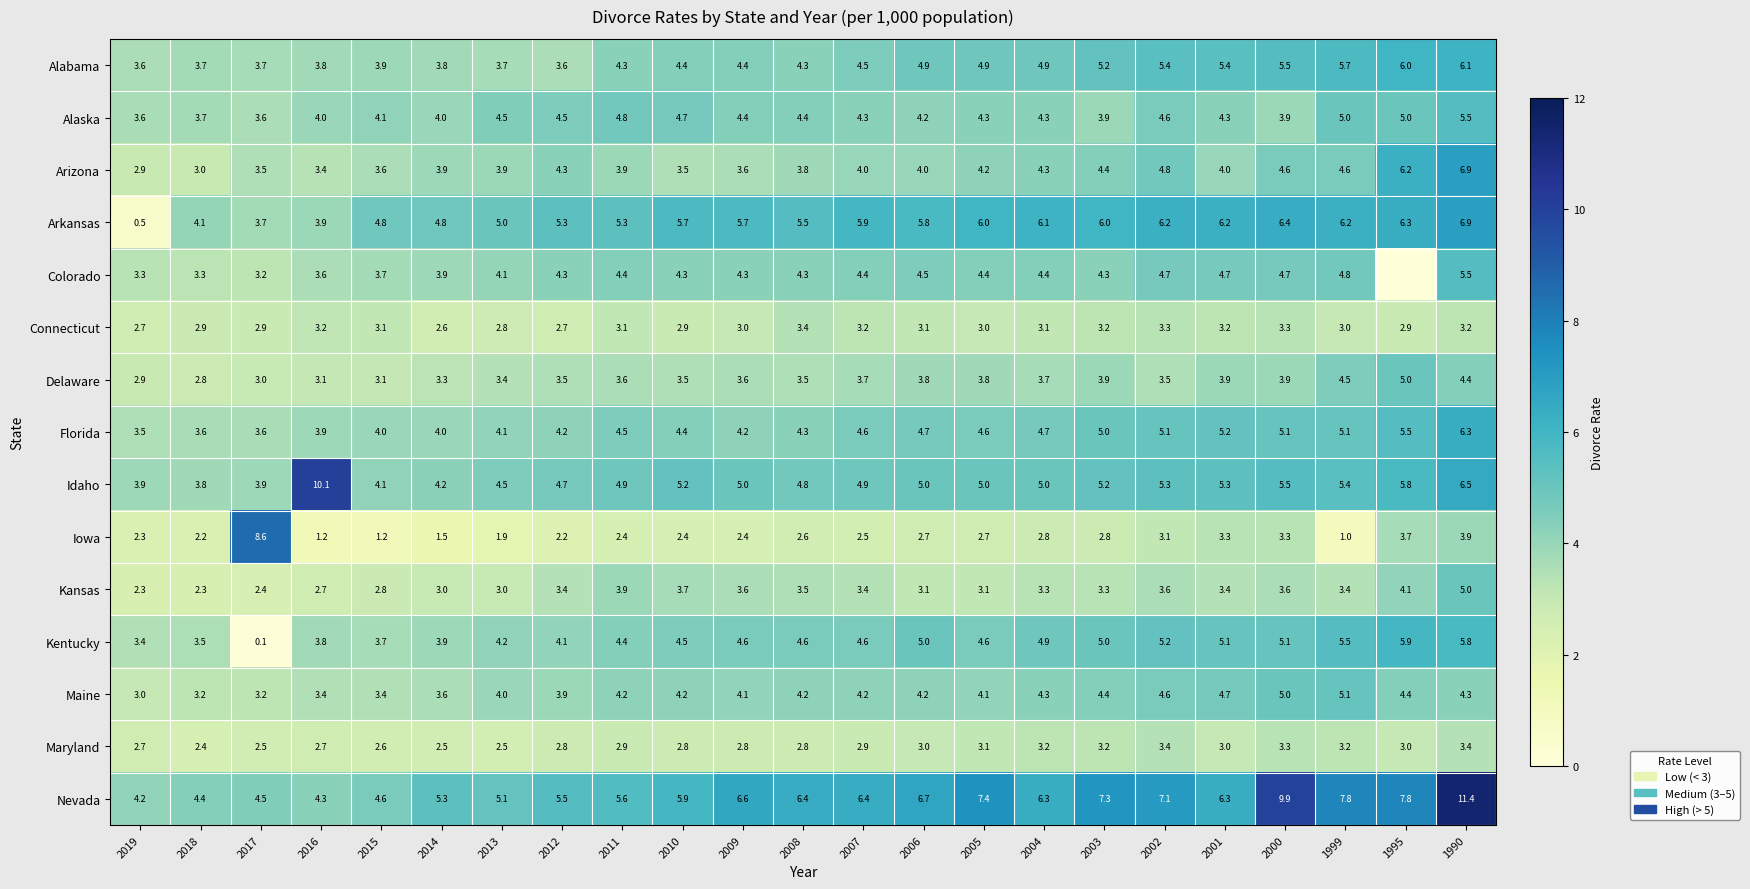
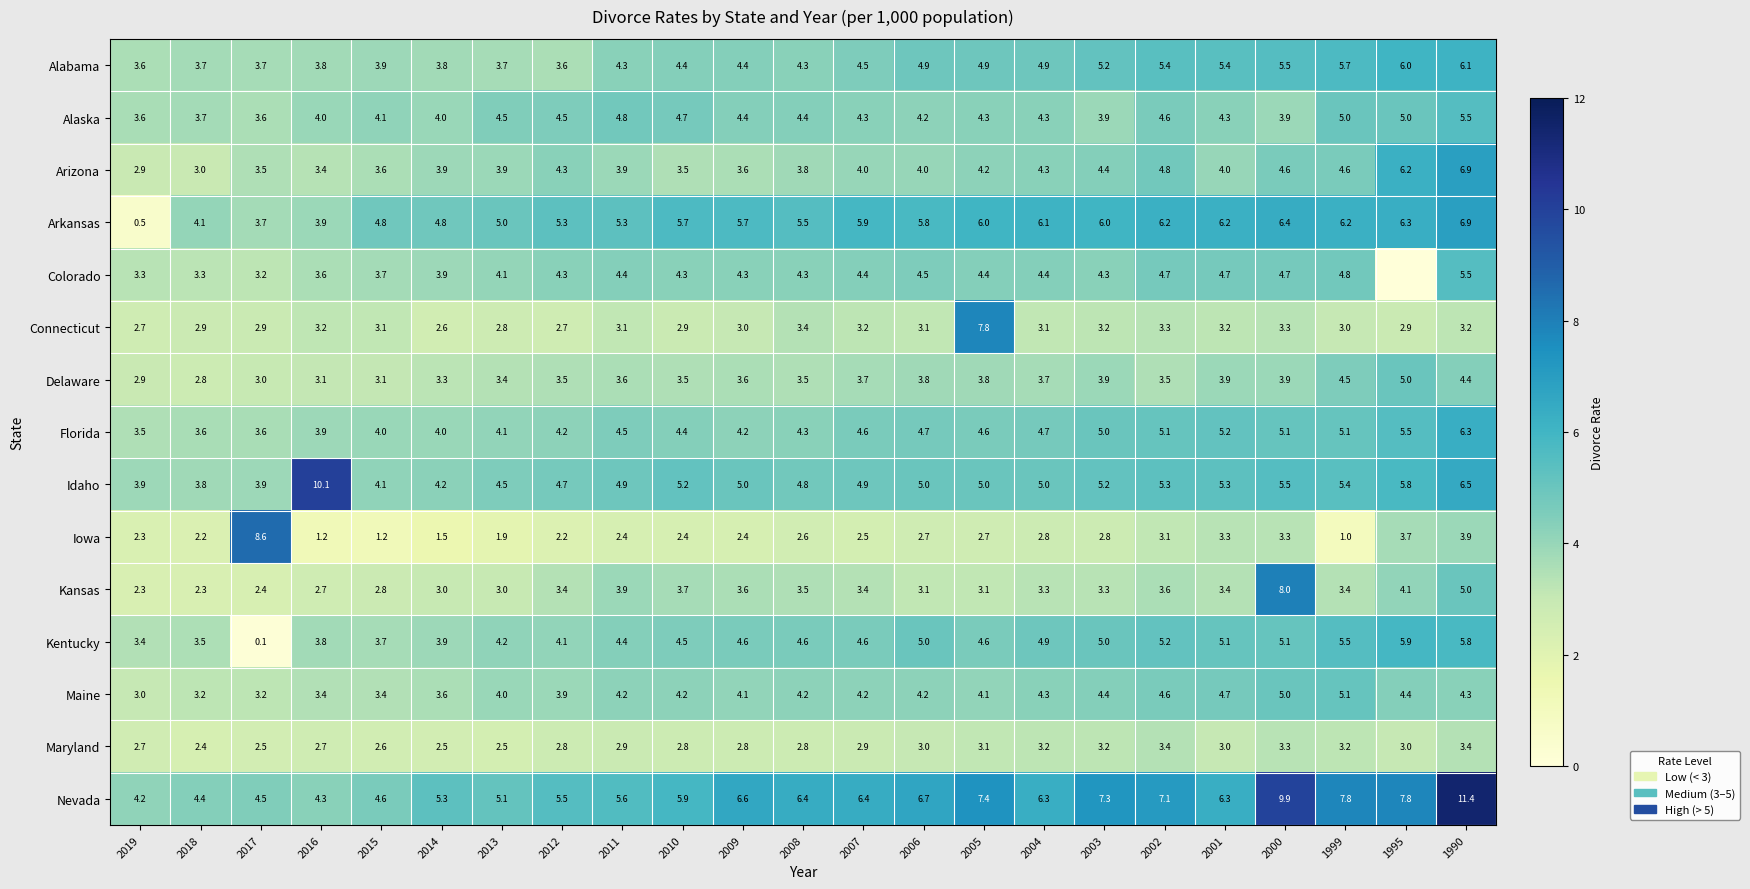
  {
    "Connecticut": {
      "2019": 2.7,
      "2018": 2.9,
      "2017": 2.9,
      "2016": 3.2,
      "2015": 3.1,
      "2014": 2.6,
      "2013": 2.8,
      "2012": 2.7,
      "2011": 3.1,
      "2010": 2.9,
      "2009": 3.0,
      "2008": 3.4,
      "2007": 3.2,
      "2006": 3.1,
-     "2005": 3.0,
+     "2005": 7.8,
      "2004": 3.1,
      "2003": 3.2,
      "2002": 3.3,
      "2001": 3.2,
      "2000": 3.3,
      "1999": 3.0,
      "1995": 2.9,
      "1990": 3.2
    },
    "Kansas": {
      "2019": 2.3,
      "2018": 2.3,
      "2017": 2.4,
      "2016": 2.7,
      "2015": 2.8,
      "2014": 3.0,
      "2013": 3.0,
      "2012": 3.4,
      "2011": 3.9,
      "2010": 3.7,
      "2009": 3.6,
      "2008": 3.5,
      "2007": 3.4,
      "2006": 3.1,
      "2005": 3.1,
      "2004": 3.3,
      "2003": 3.3,
      "2002": 3.6,
      "2001": 3.4,
-     "2000": 3.6,
+     "2000": 8.0,
      "1999": 3.4,
      "1995": 4.1,
      "1990": 5.0
    }
  }
